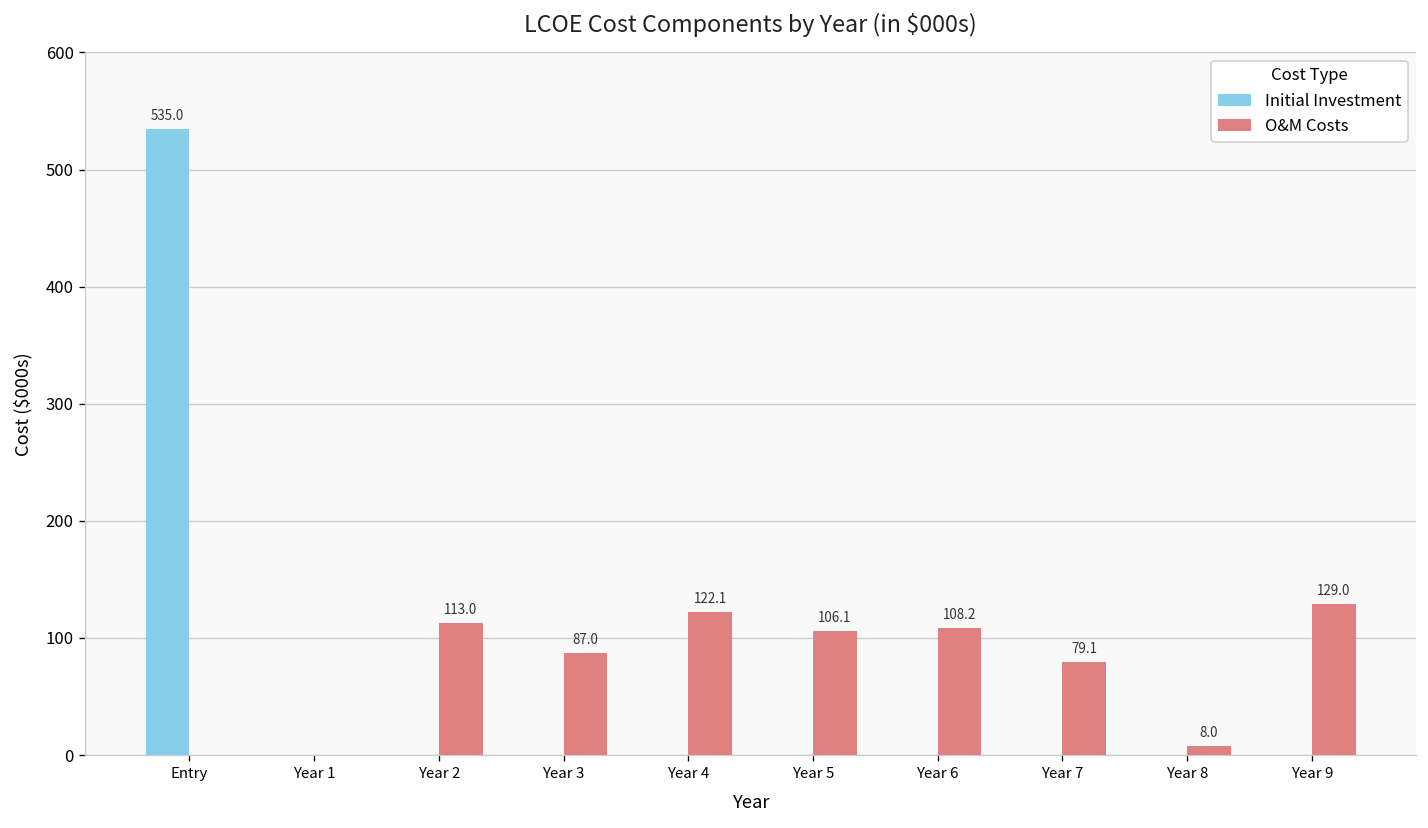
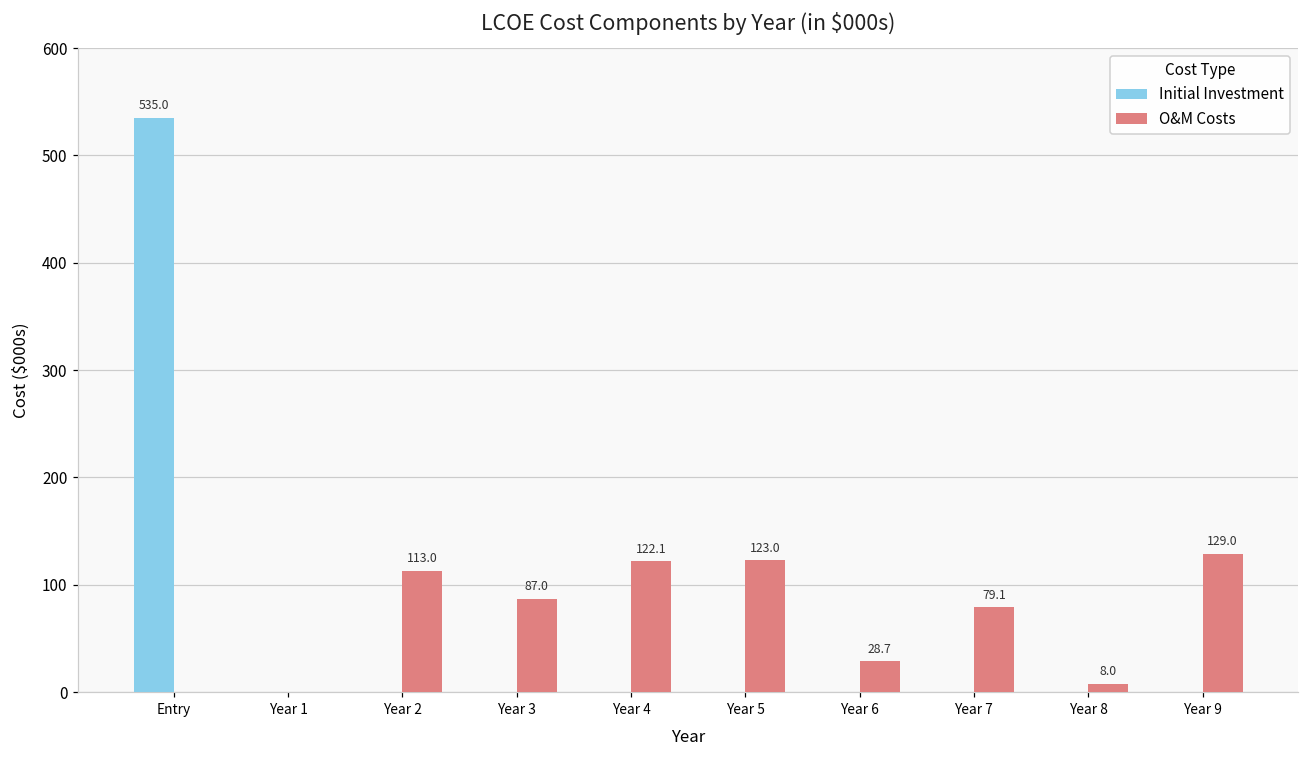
  {
    "Initial Investment": {
      "Entry": 535.0
    },
    "O&M Costs": {
      "Year 2": 113.0,
      "Year 3": 87.0,
      "Year 4": 122.1,
-     "Year 5": 106.1,
-     "Year 6": 108.2,
+     "Year 5": 123.0,
+     "Year 6": 28.7,
      "Year 7": 79.1,
      "Year 8": 8.0,
      "Year 9": 129.0
    }
  }
